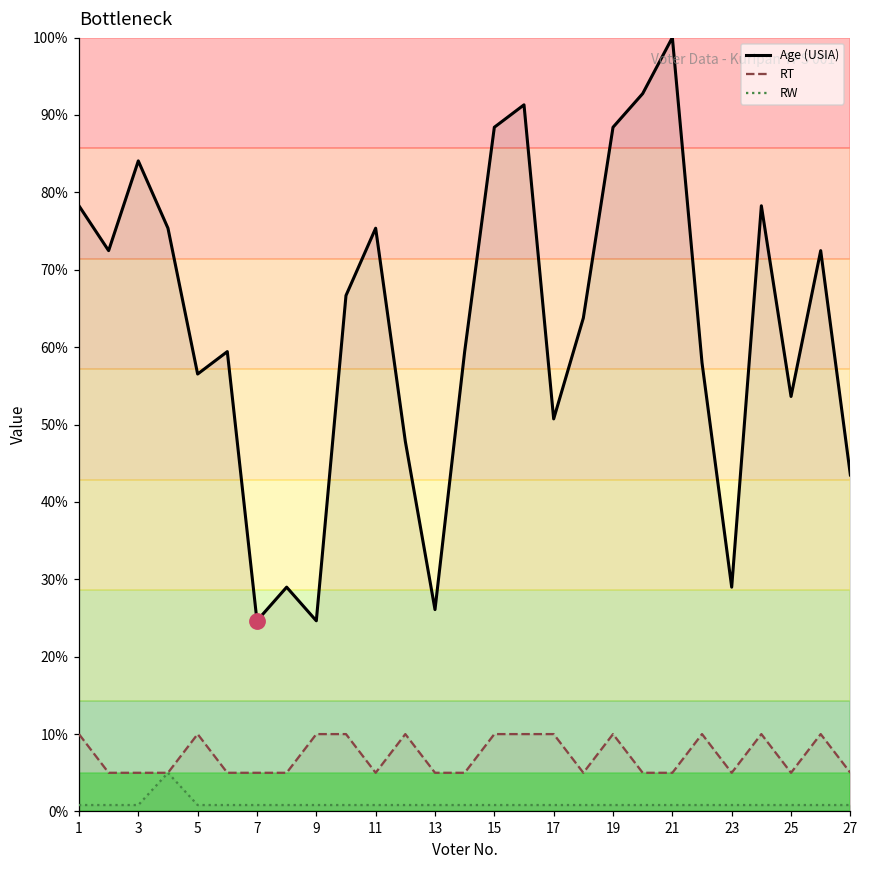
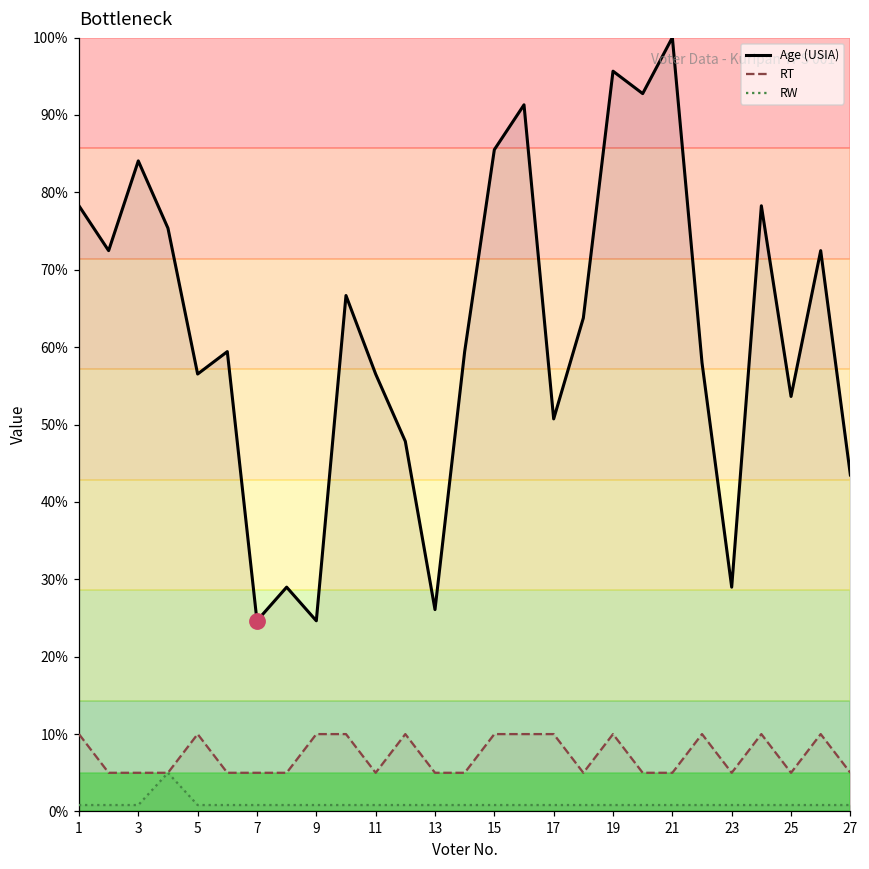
  {
    "Age (USIA)": {
      "1": "78%",
      "3": "84%",
      "5": "57%",
      "9": "25%",
-     "11": "75%",
+     "11": "57%",
      "13": "26%",
-     "15": "88%",
+     "15": "86%",
      "17": "51%",
-     "19": "88%",
+     "19": "96%",
      "23": "29%",
      "25": "54%",
      "27": "43%"
    },
    "RT": {
      "1": "10%",
      "3": "5%",
      "5": "10%",
      "7": "5%",
      "9": "10%",
      "11": "5%",
      "13": "5%",
      "15": "10%",
      "17": "10%",
      "19": "10%",
      "21": "5%",
      "23": "5%",
      "25": "5%",
      "27": "5%"
    },
    "RW": {
      "1": "1%",
      "3": "1%",
      "5": "1%",
      "7": "1%",
      "9": "1%",
      "11": "1%",
      "13": "1%",
      "15": "1%",
      "17": "1%",
      "19": "1%",
      "21": "1%",
      "23": "1%",
      "25": "1%",
      "27": "1%"
    }
  }
